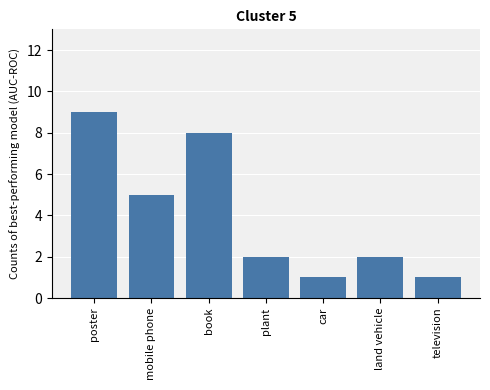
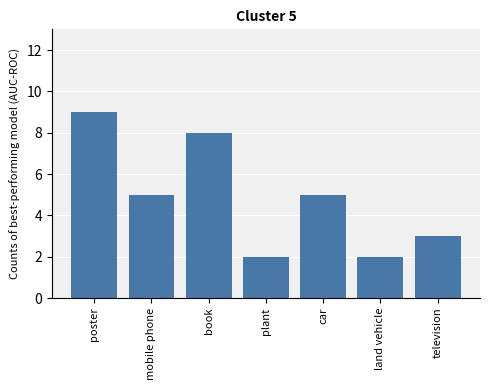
  {
    "poster": 9,
    "mobile phone": 5,
    "book": 8,
    "plant": 2,
-   "car": 1,
+   "car": 5,
    "land vehicle": 2,
-   "television": 1
+   "television": 3
  }
